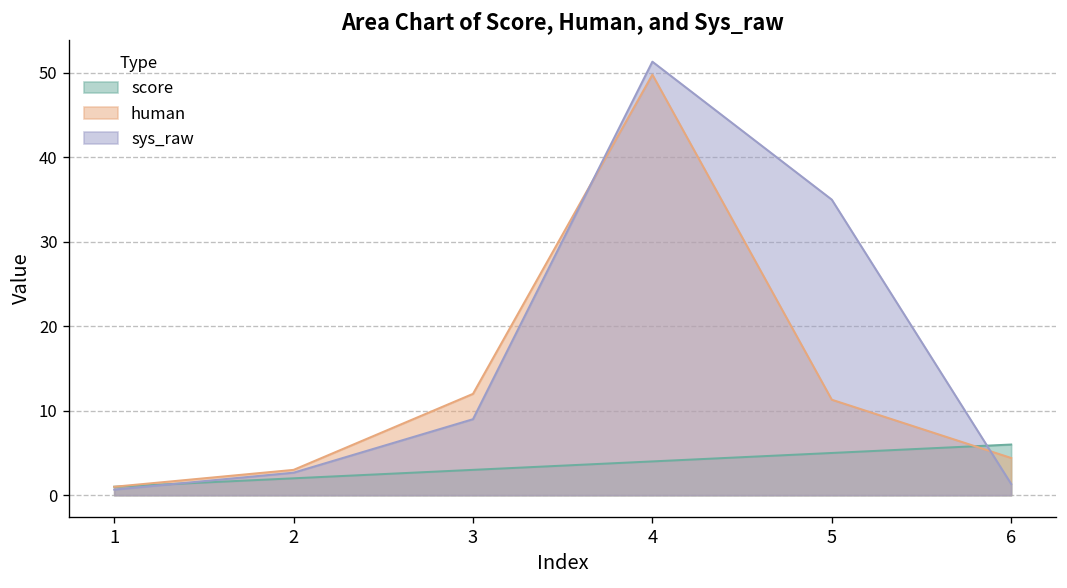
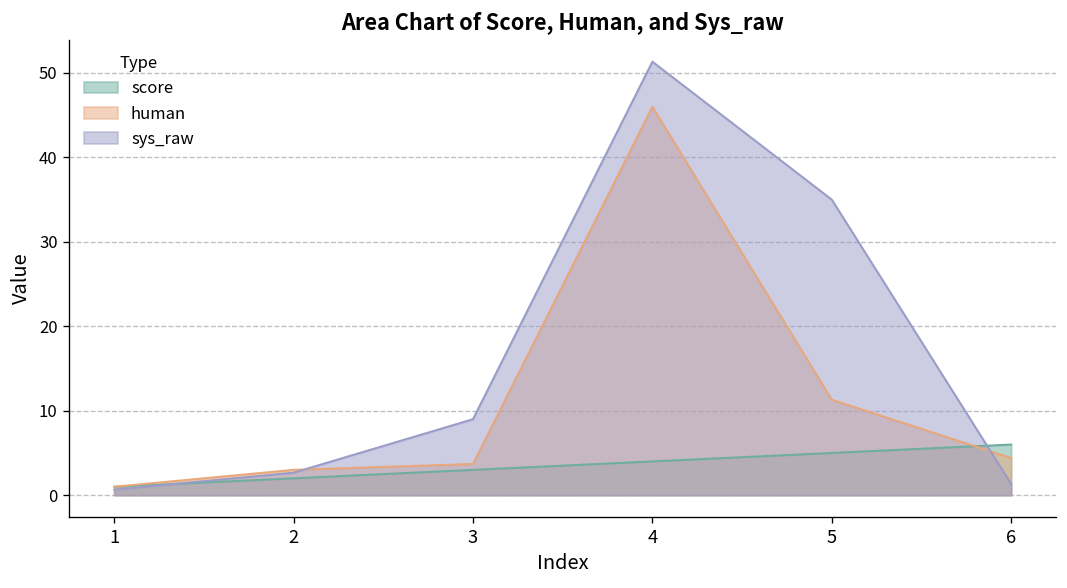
  {
    "human": {
-     "3": 12,
-     "4": 50,
+     "3": 4,
+     "4": 46,
      "5": 11,
      "6": 4
    }
  }
